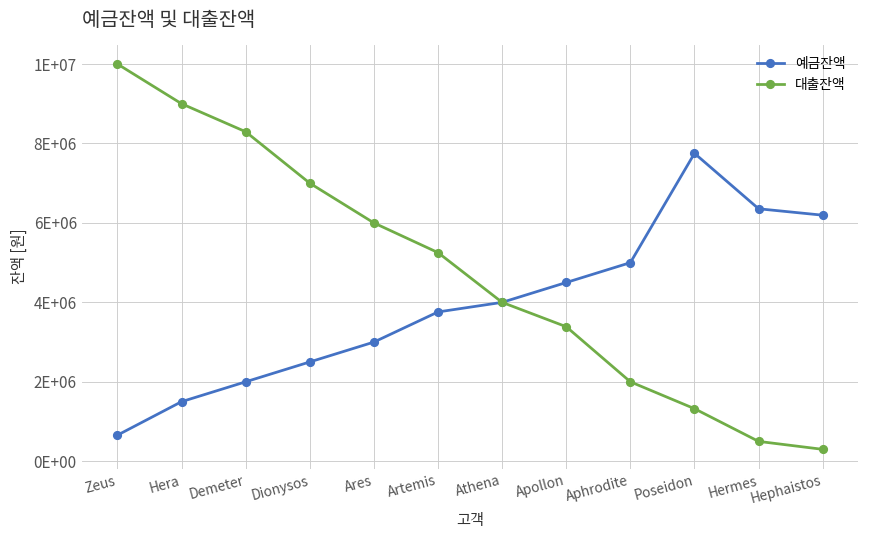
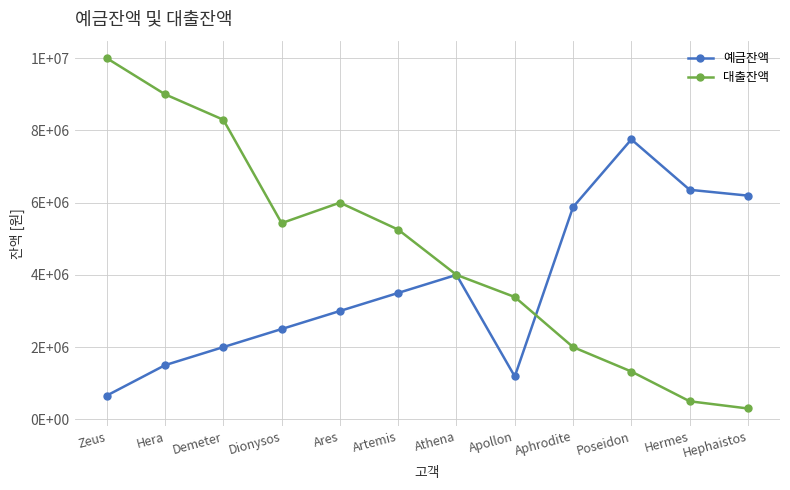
  {
    "예금잔액": {
      "Zeus": 700000,
      "Hera": 1500000,
      "Demeter": 2000000,
      "Dionysos": 2500000,
      "Ares": 3000000,
-     "Artemis": 3800000,
-     "Apollon": 4500000,
-     "Aphrodite": 5000000,
+     "Artemis": 3500000,
+     "Apollon": 1200000,
+     "Aphrodite": 5900000,
      "Poseidon": 7800000,
      "Hermes": 6400000,
      "Hephaistos": 6200000
    },
    "대출잔액": {
      "Zeus": 10000000,
      "Hera": 9000000,
      "Demeter": 8300000,
-     "Dionysos": 7000000,
+     "Dionysos": 5400000,
      "Ares": 6000000,
      "Artemis": 5300000,
      "Apollon": 3400000,
      "Aphrodite": 2000000,
      "Poseidon": 1300000,
      "Hermes": 500000,
      "Hephaistos": 300000
    }
  }
